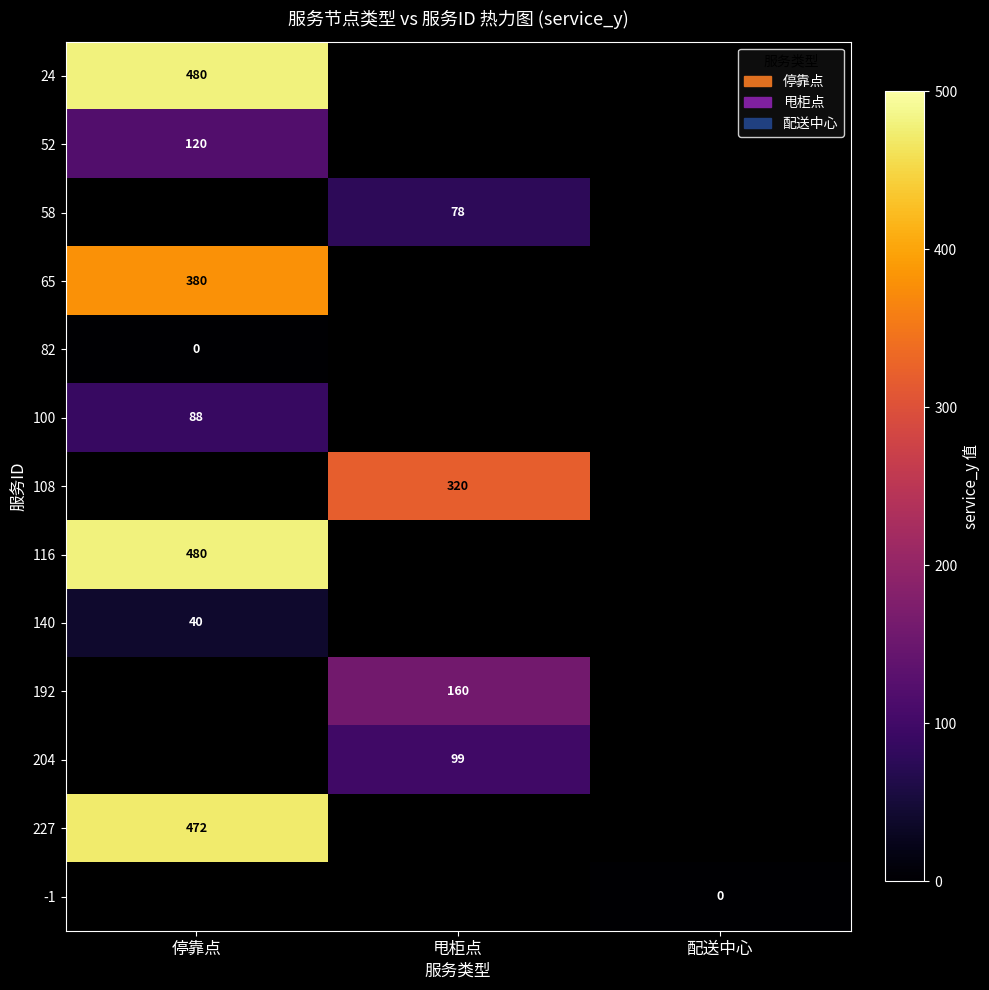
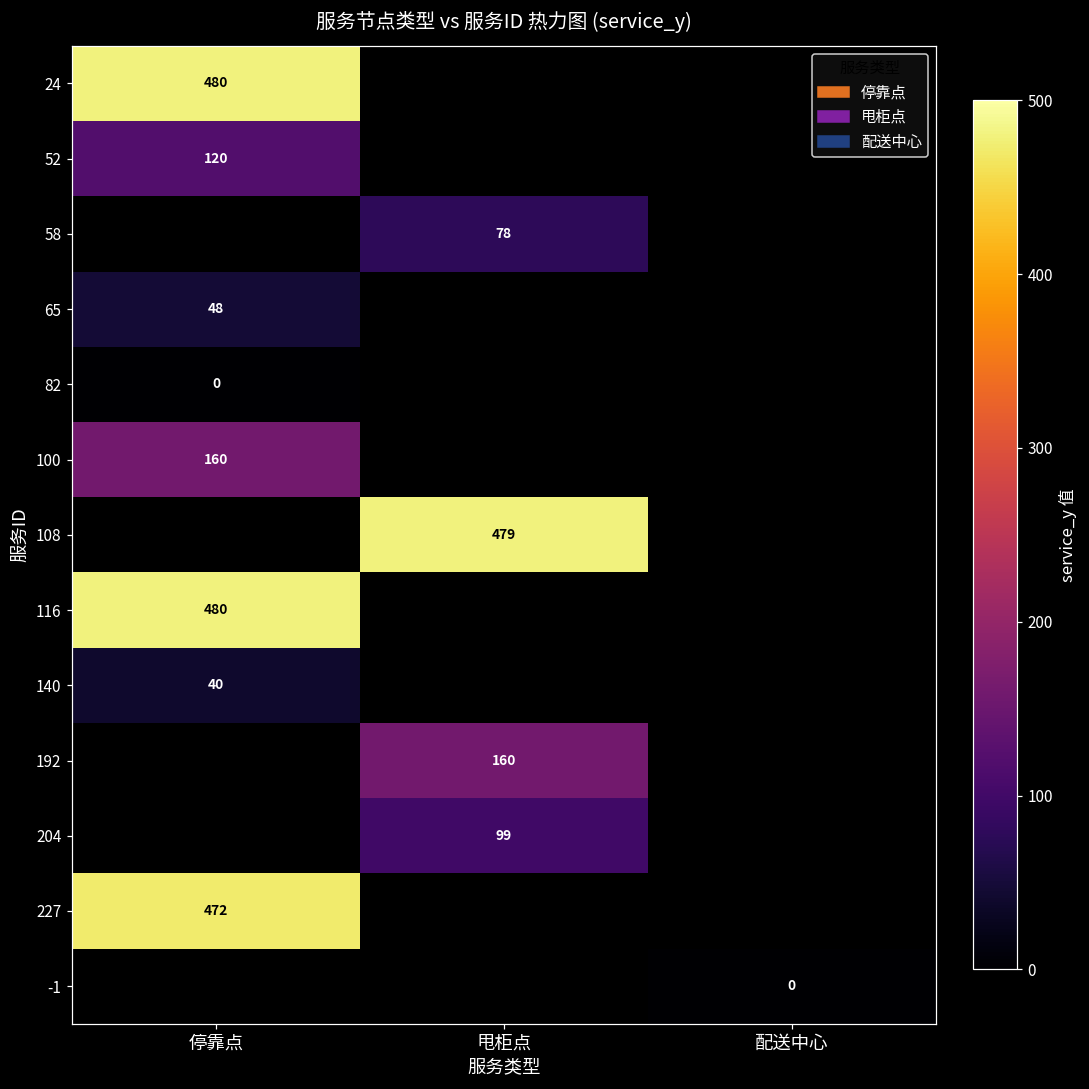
  {
    "24": {
      "停靠点": 480
    },
    "52": {
      "停靠点": 120
    },
    "58": {
      "甩柜点": 78
    },
    "65": {
-     "停靠点": 380
+     "停靠点": 48
    },
    "82": {
      "停靠点": 0
    },
    "100": {
-     "停靠点": 88
+     "停靠点": 160
    },
    "108": {
-     "甩柜点": 320
+     "甩柜点": 479
    },
    "116": {
      "停靠点": 480
    },
    "140": {
      "停靠点": 40
    },
    "192": {
      "甩柜点": 160
    },
    "204": {
      "甩柜点": 99
    },
    "227": {
      "停靠点": 472
    },
    "-1": {
      "配送中心": 0
    }
  }
